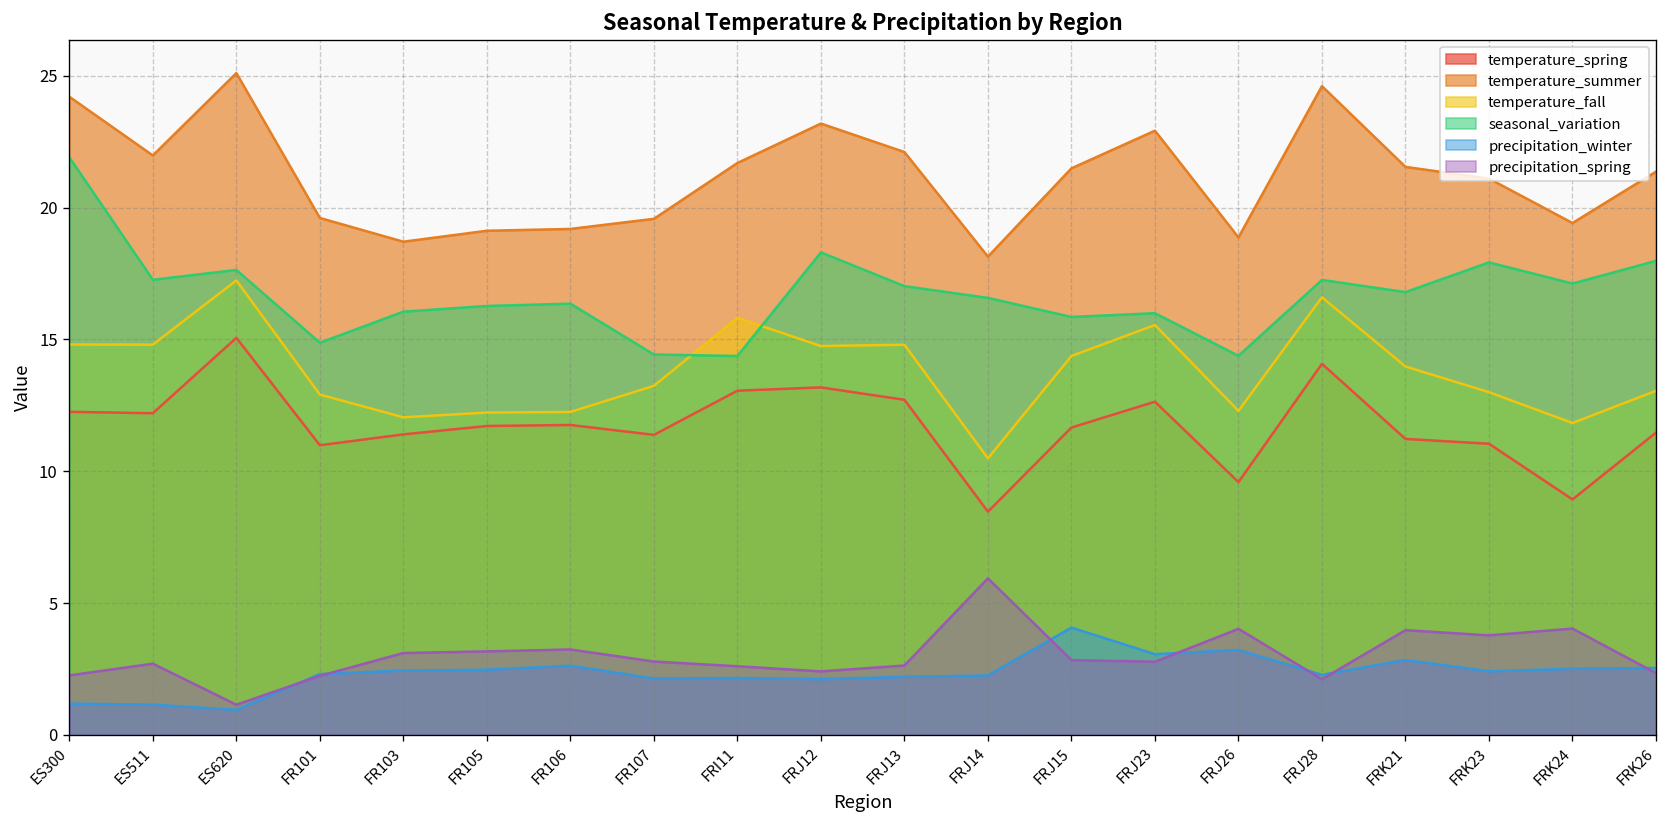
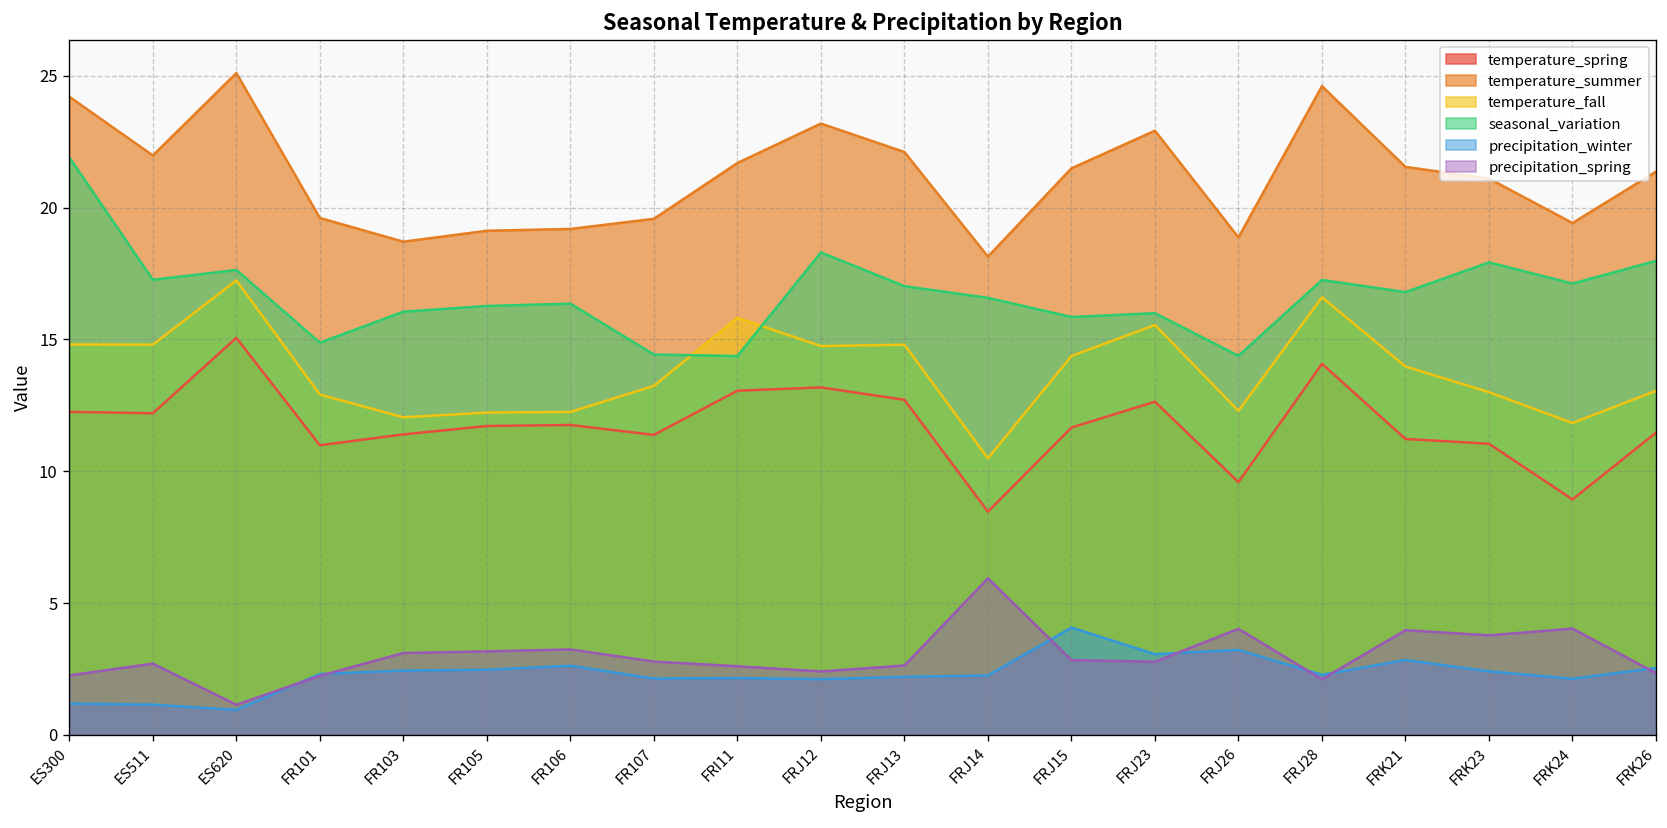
  {
    "temperature_fall": {
      "ES300": 14.8,
      "ES511": 14.8,
      "ES620": 17.2,
      "FR101": 12.9,
      "FR103": 12.0,
      "FR105": 12.2,
      "FR106": 12.2,
      "FR107": 13.2,
      "FRI11": 15.8,
      "FRJ12": 14.7,
      "FRJ13": 14.8,
      "FRJ14": 10.5,
      "FRJ15": 14.4,
      "FRJ23": 15.5,
      "FRJ26": 12.3,
      "FRJ28": 16.6,
      "FRK21": 14.0,
      "FRK23": 13.0,
      "FRK24": 11.8,
      "FRK26": 13.1
    },
    "seasonal_variation": {
      "ES300": 21.9,
      "ES511": 17.3,
      "ES620": 17.6,
      "FR101": 14.9,
      "FR103": 16.1,
      "FR105": 16.3,
      "FR106": 16.4,
      "FR107": 14.4,
      "FRI11": 14.4,
      "FRJ12": 18.3,
      "FRJ13": 17.0,
      "FRJ14": 16.6,
      "FRJ15": 15.9,
      "FRJ23": 16.0,
      "FRJ26": 14.4,
      "FRJ28": 17.3,
      "FRK21": 16.8,
      "FRK23": 17.9,
      "FRK24": 17.1,
      "FRK26": 18.0
    },
    "precipitation_winter": {
      "ES300": 1.2,
      "ES511": 1.1,
      "ES620": 1.0,
      "FR103": 2.4,
      "FR105": 2.5,
      "FR106": 2.6,
      "FR107": 2.1,
      "FRI11": 2.2,
      "FRJ12": 2.1,
      "FRJ13": 2.2,
      "FRJ14": 2.3,
      "FRJ15": 4.1,
      "FRJ23": 3.1,
      "FRJ26": 3.2,
      "FRJ28": 2.3,
      "FRK21": 2.8,
      "FRK23": 2.4,
-     "FRK24": 2.5,
+     "FRK24": 2.1,
      "FRK26": 2.5
    },
    "precipitation_spring": {
      "ES300": 2.3,
      "ES511": 2.7,
      "ES620": 1.1,
      "FR103": 3.1,
      "FR105": 3.2,
      "FR106": 3.2,
      "FR107": 2.8,
      "FRI11": 2.6,
      "FRJ12": 2.4,
      "FRJ13": 2.6,
      "FRJ14": 5.9,
      "FRJ15": 2.8,
      "FRJ23": 2.8,
      "FRJ26": 4.0,
      "FRJ28": 2.1,
      "FRK21": 4.0,
      "FRK23": 3.8,
      "FRK24": 4.0,
      "FRK26": 2.3
    }
  }
